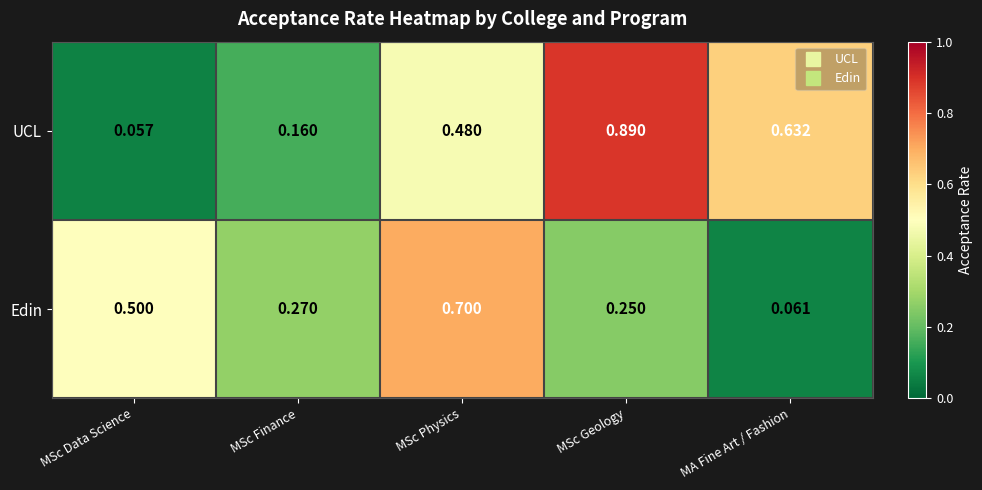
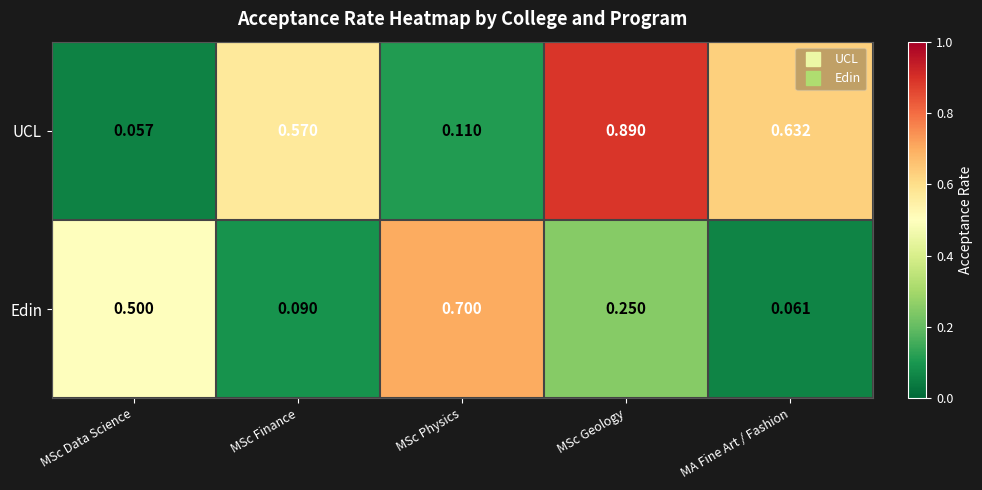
  {
    "UCL": {
      "MSc Data Science": 0.057,
-     "MSc Finance": 0.160,
-     "MSc Physics": 0.480,
+     "MSc Finance": 0.570,
+     "MSc Physics": 0.110,
      "MSc Geology": 0.890,
      "MA Fine Art / Fashion": 0.632
    },
    "Edin": {
      "MSc Data Science": 0.500,
-     "MSc Finance": 0.270,
+     "MSc Finance": 0.090,
      "MSc Physics": 0.700,
      "MSc Geology": 0.250,
      "MA Fine Art / Fashion": 0.061
    }
  }
